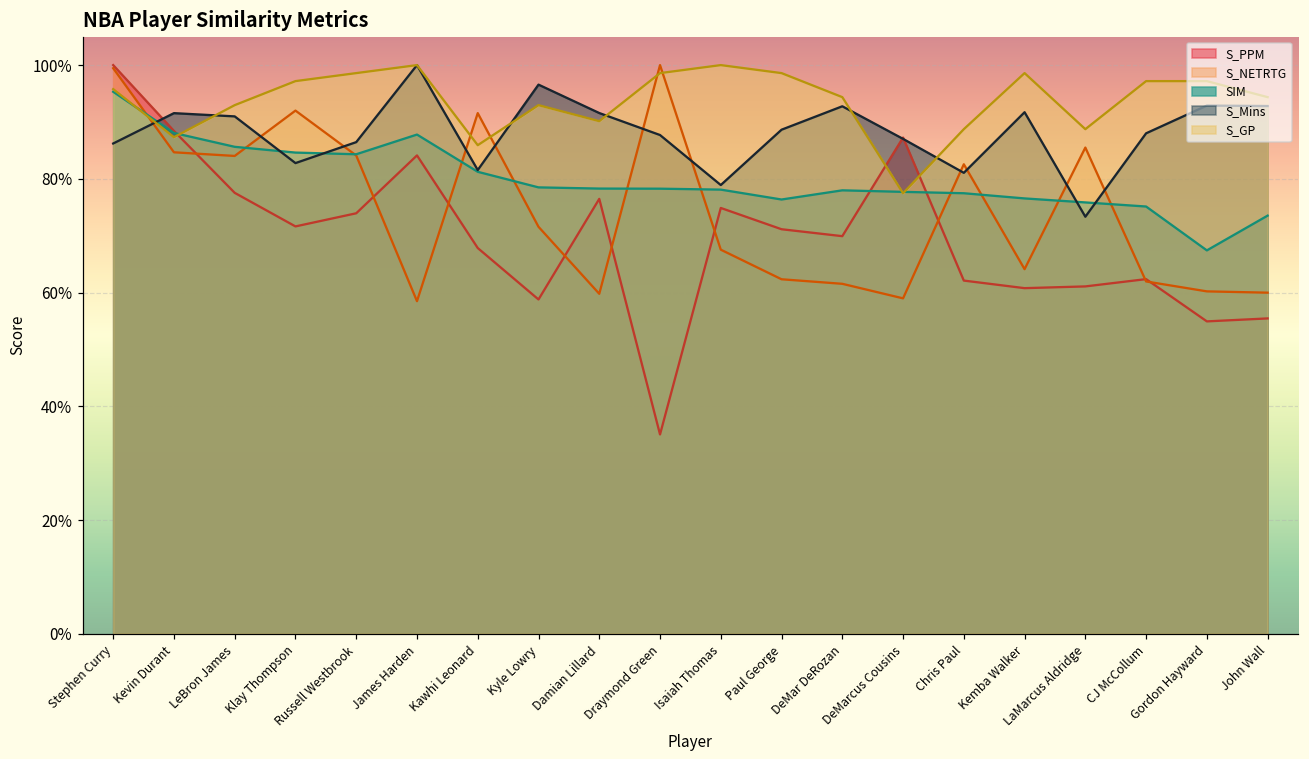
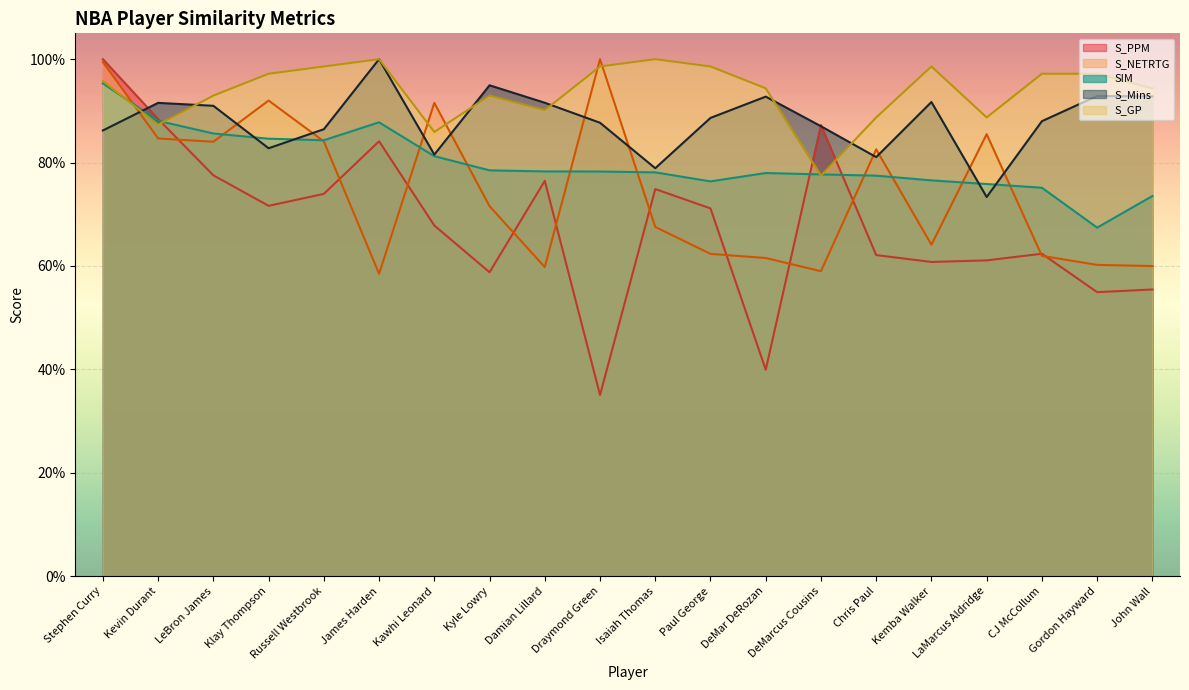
  {
    "S_PPM": {
      "Stephen Curry": "100%",
      "LeBron James": "78%",
      "Klay Thompson": "72%",
      "Russell Westbrook": "74%",
      "James Harden": "84%",
      "Kawhi Leonard": "68%",
      "Kyle Lowry": "59%",
      "Damian Lillard": "76%",
      "Draymond Green": "35%",
      "Isaiah Thomas": "75%",
      "Paul George": "71%",
-     "DeMar DeRozan": "70%",
+     "DeMar DeRozan": "40%",
      "Chris Paul": "62%",
      "Kemba Walker": "61%",
      "LaMarcus Aldridge": "61%",
      "Gordon Hayward": "55%",
      "John Wall": "55%"
    },
    "SIM": {
      "LeBron James": "86%",
      "Klay Thompson": "85%",
      "James Harden": "88%",
      "Kyle Lowry": "78%",
      "Damian Lillard": "78%",
      "Draymond Green": "78%",
      "Isaiah Thomas": "78%",
      "Paul George": "76%",
      "DeMar DeRozan": "78%",
      "Chris Paul": "77%",
      "Kemba Walker": "77%",
      "LaMarcus Aldridge": "76%",
      "CJ McCollum": "75%",
      "Gordon Hayward": "67%",
      "John Wall": "74%"
    },
    "S_Mins": {
      "Stephen Curry": "86%",
      "Kevin Durant": "92%",
      "LeBron James": "91%",
      "Klay Thompson": "83%",
      "Russell Westbrook": "86%",
-     "Kyle Lowry": "97%",
+     "Kyle Lowry": "95%",
      "Damian Lillard": "92%",
      "Draymond Green": "88%",
      "Isaiah Thomas": "79%",
      "Paul George": "89%",
      "DeMar DeRozan": "93%",
      "Chris Paul": "81%",
      "Kemba Walker": "92%",
      "LaMarcus Aldridge": "73%",
      "CJ McCollum": "88%"
    }
  }
